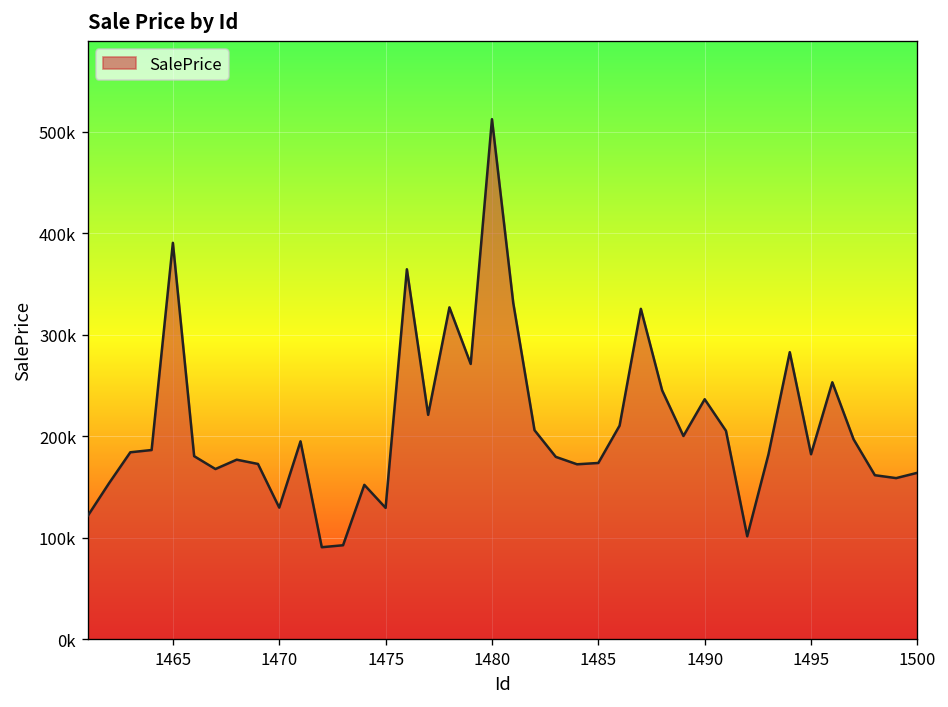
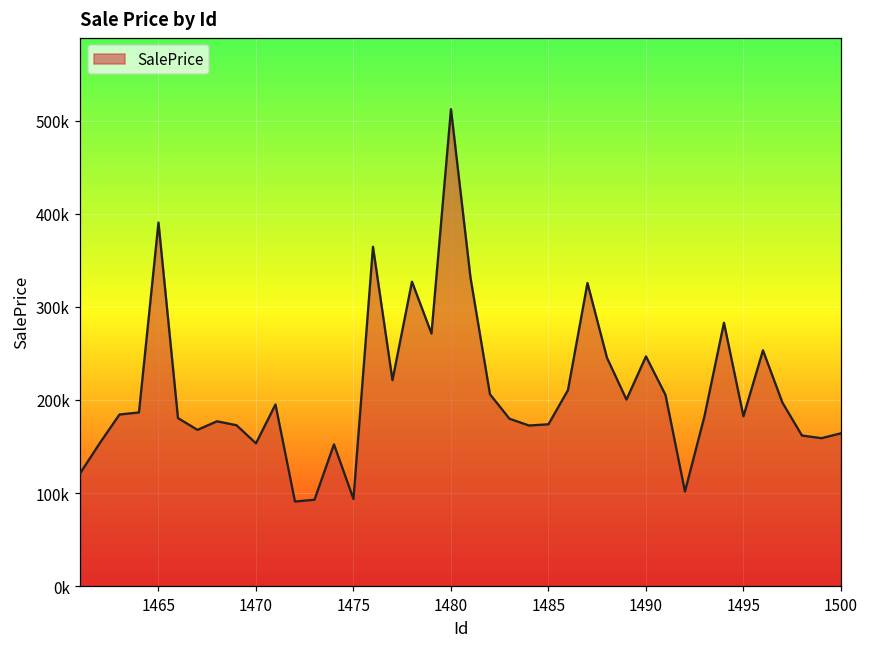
  {
    "1465": 390000,
-   "1470": 130000,
-   "1475": 130000,
+   "1470": 150000,
+   "1475": 90000,
    "1480": 510000,
    "1485": 170000,
-   "1490": 240000,
+   "1490": 250000,
    "1495": 180000,
    "1500": 160000
  }
